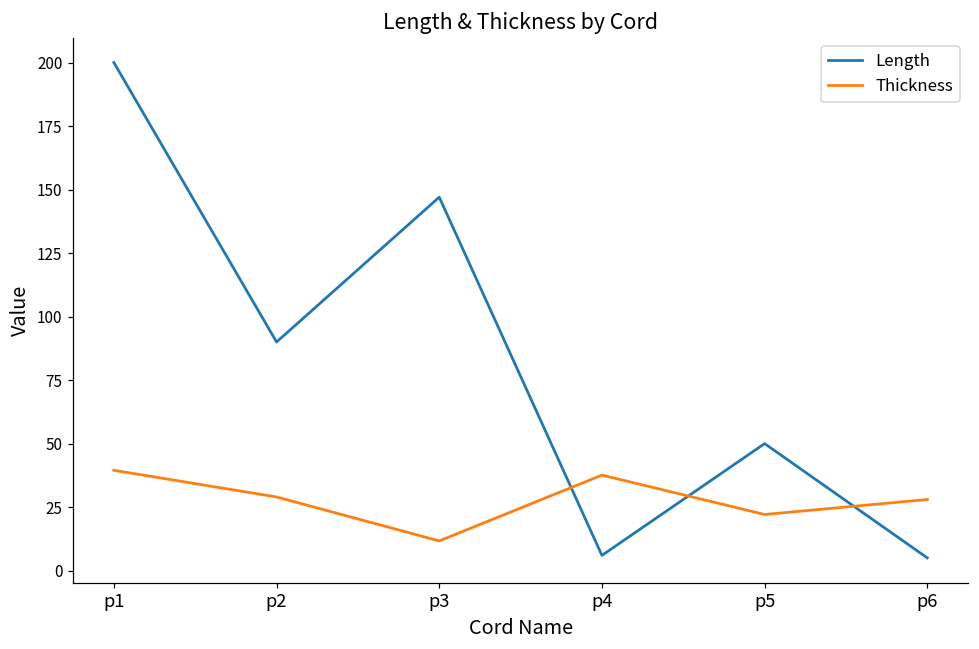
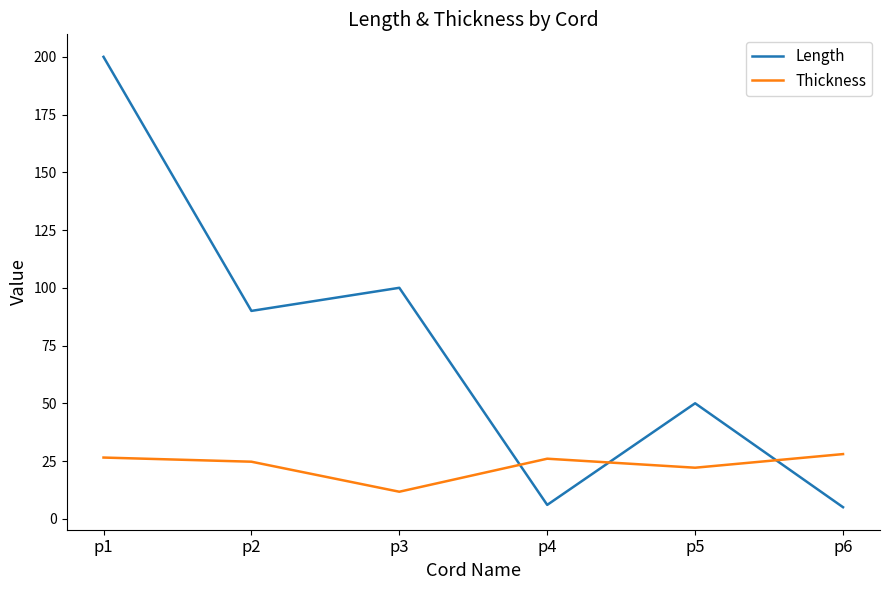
  {
    "Length": {
      "p1": 200,
      "p2": 90,
-     "p3": 147,
+     "p3": 100,
      "p4": 6,
      "p5": 50,
      "p6": 5
    },
    "Thickness": {
-     "p1": 40,
-     "p2": 29,
+     "p1": 27,
+     "p2": 25,
      "p3": 12,
-     "p4": 38,
+     "p4": 26,
      "p5": 22,
      "p6": 28
    }
  }
